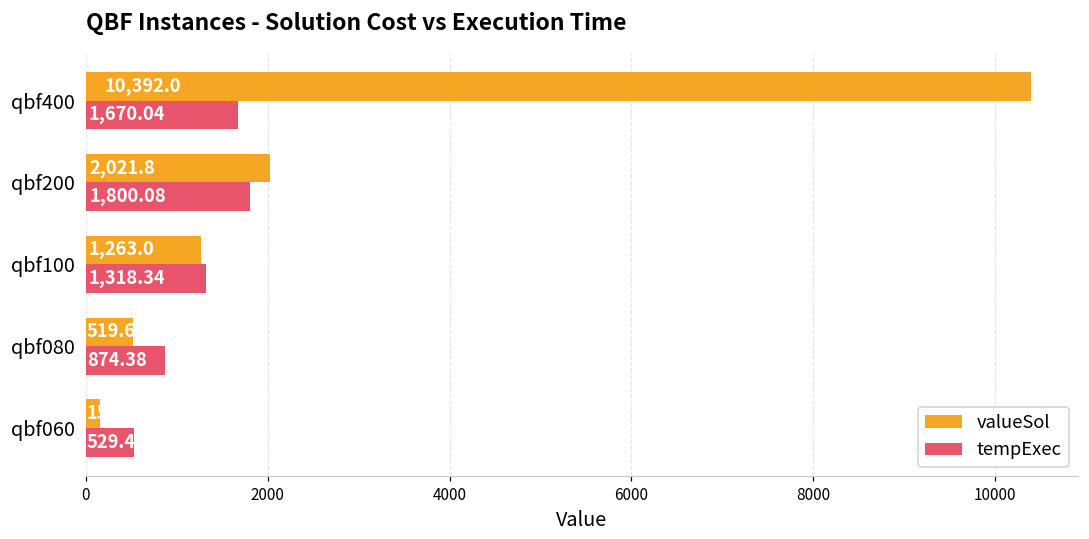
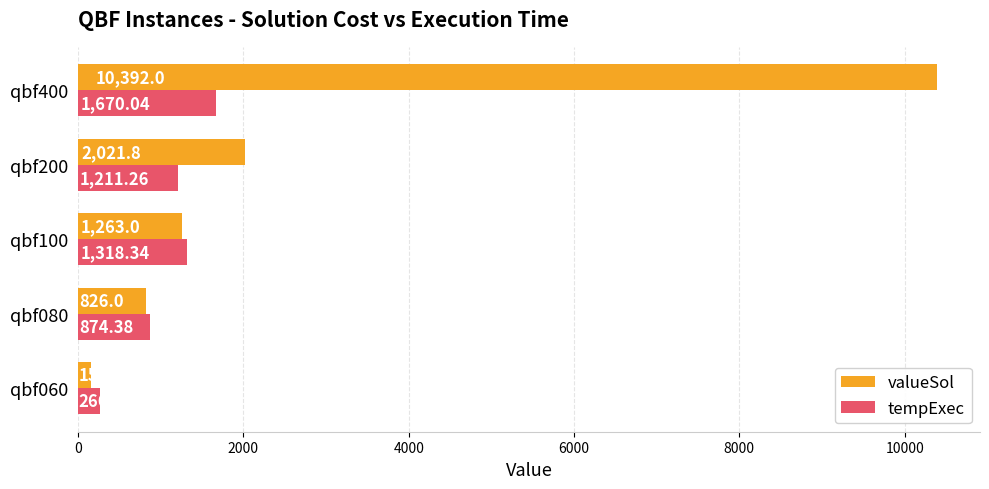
  {
    "valueSol": {
      "qbf400": "10,392.0",
      "qbf200": "2,021.8",
      "qbf100": "1,263.0",
-     "qbf080": "519.6"
+     "qbf080": "826.0"
    },
    "tempExec": {
      "qbf400": "1,670.04",
-     "qbf200": "1,800.08",
+     "qbf200": "1,211.26",
      "qbf100": "1,318.34",
      "qbf080": "874.38",
-     "qbf060": "500"
+     "qbf060": "300"
    }
  }
